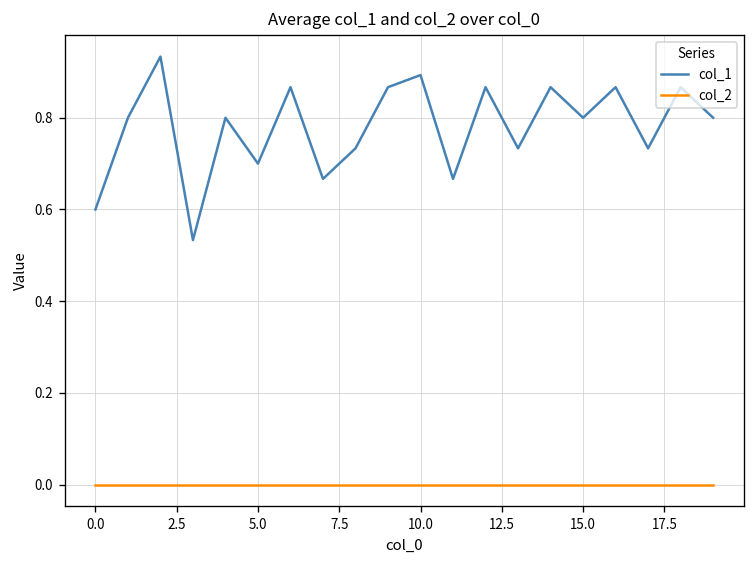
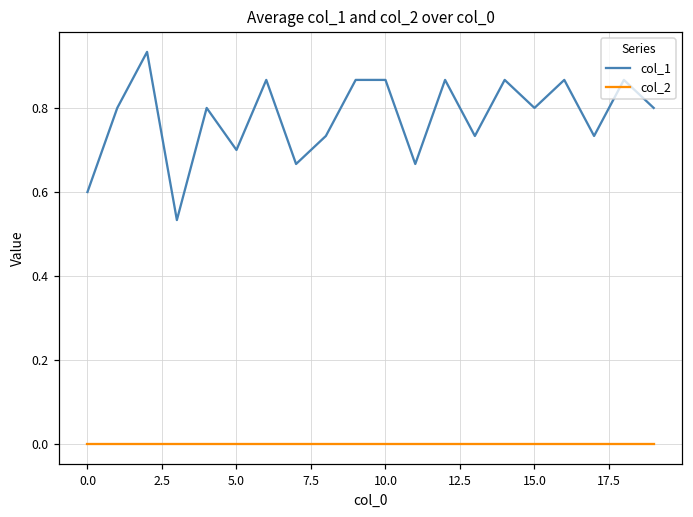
  {
    "col_1": {
      "0.0": 0.60,
      "5.0": 0.70,
-     "10.0": 0.89,
+     "10.0": 0.87,
      "15.0": 0.80
    },
    "col_2": {
      "0.0": 0.00,
      "5.0": 0.00,
      "10.0": 0.00,
      "15.0": 0.00
    }
  }
